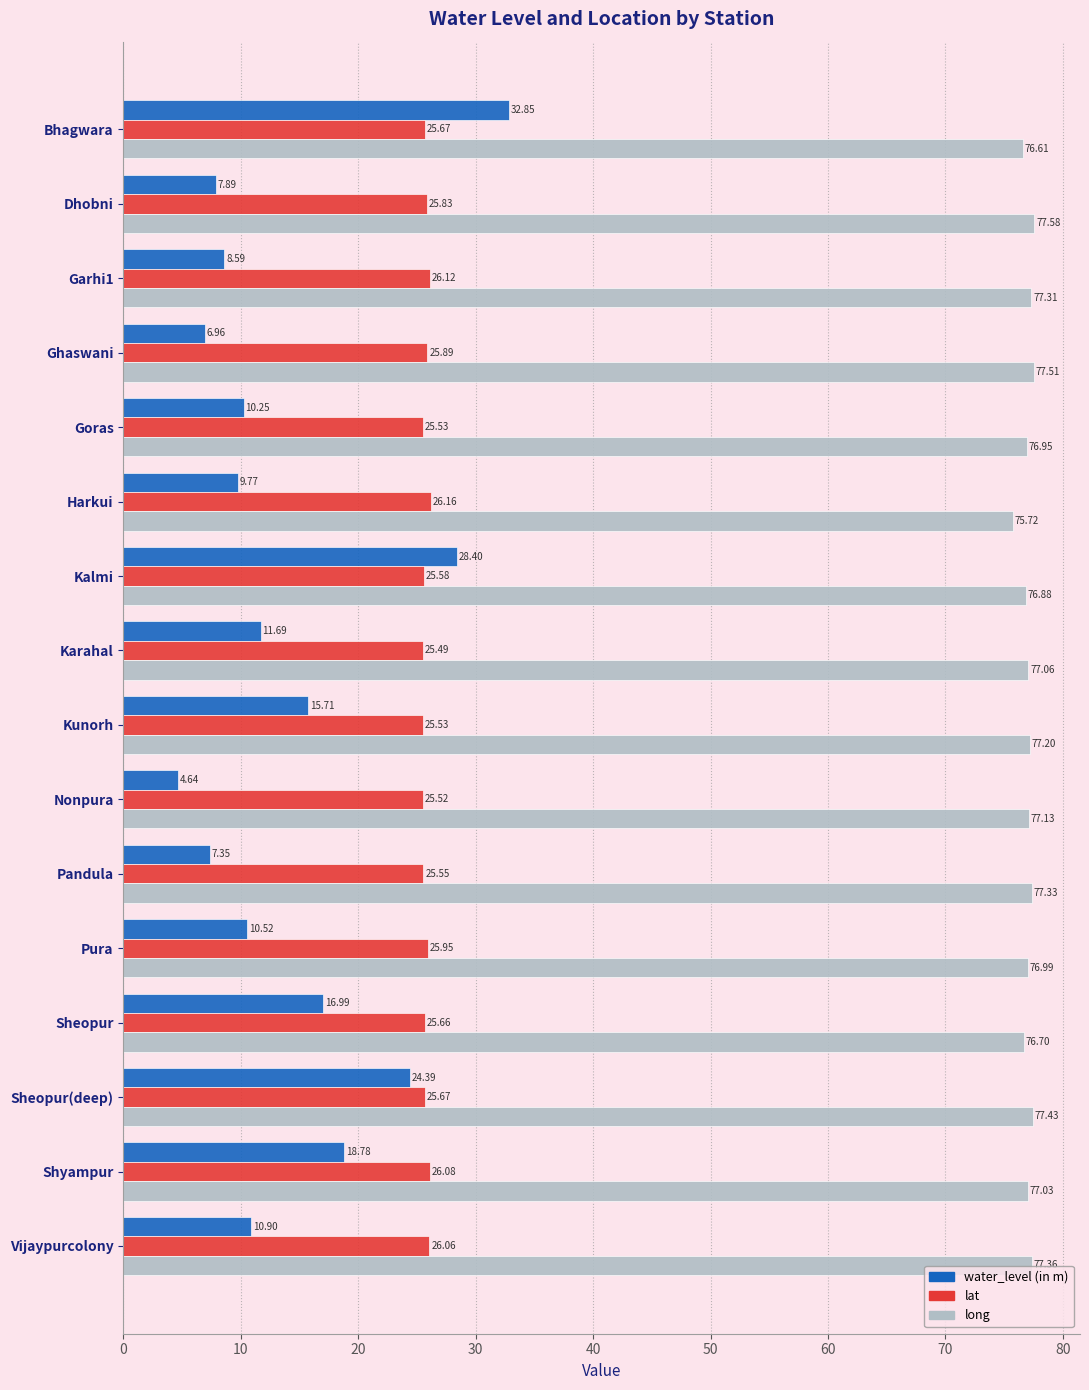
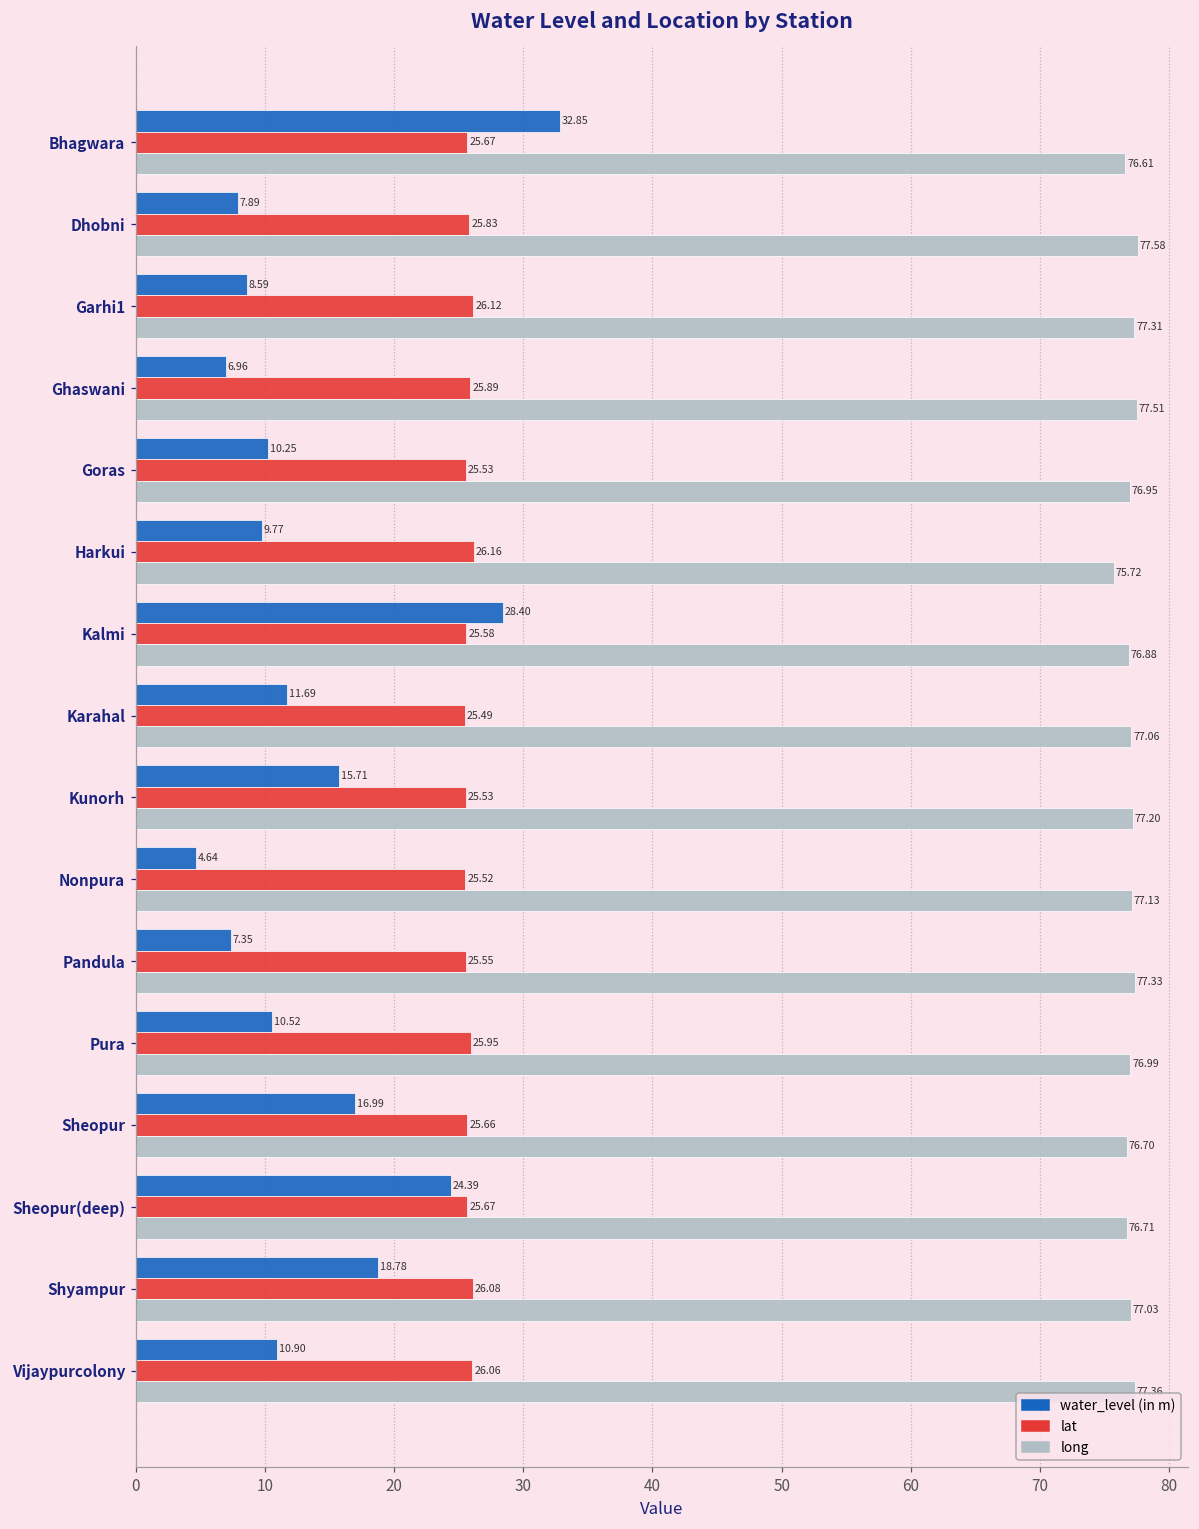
  {
    "water_level (in m)": {
      "Bhagwara": 32.85,
      "Dhobni": 7.89,
      "Garhi1": 8.59,
      "Ghaswani": 6.96,
      "Goras": 10.25,
      "Harkui": 9.77,
      "Kalmi": 28.40,
      "Karahal": 11.69,
      "Kunorh": 15.71,
      "Nonpura": 4.64,
      "Pandula": 7.35,
      "Pura": 10.52,
      "Sheopur": 16.99,
      "Sheopur(deep)": 24.39,
      "Shyampur": 18.78,
      "Vijaypurcolony": 10.90
    },
    "lat": {
      "Bhagwara": 25.67,
      "Dhobni": 25.83,
      "Garhi1": 26.12,
      "Ghaswani": 25.89,
      "Goras": 25.53,
      "Harkui": 26.16,
      "Kalmi": 25.58,
      "Karahal": 25.49,
      "Kunorh": 25.53,
      "Nonpura": 25.52,
      "Pandula": 25.55,
      "Pura": 25.95,
      "Sheopur": 25.66,
      "Sheopur(deep)": 25.67,
      "Shyampur": 26.08,
      "Vijaypurcolony": 26.06
    },
    "long": {
      "Bhagwara": 76.61,
      "Dhobni": 77.58,
      "Garhi1": 77.31,
      "Ghaswani": 77.51,
      "Goras": 76.95,
      "Harkui": 75.72,
      "Kalmi": 76.88,
      "Karahal": 77.06,
      "Kunorh": 77.20,
      "Nonpura": 77.13,
      "Pandula": 77.33,
      "Pura": 76.99,
      "Sheopur": 76.70,
-     "Sheopur(deep)": 77.43,
+     "Sheopur(deep)": 76.71,
      "Shyampur": 77.03
    }
  }
